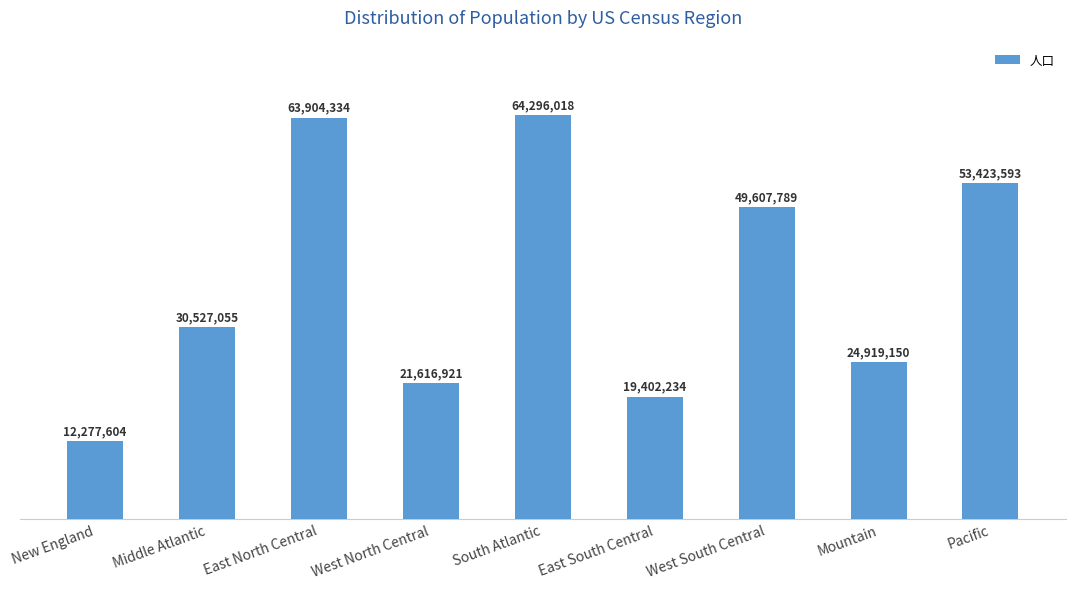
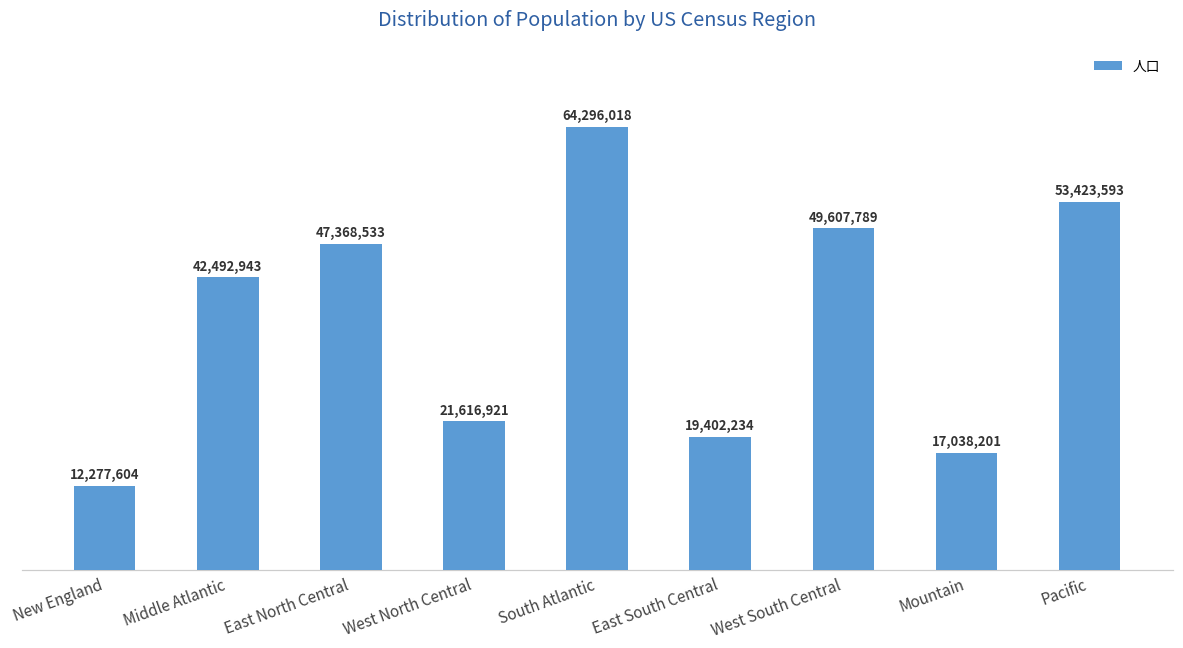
  {
    "New England": "12,277,604",
-   "Middle Atlantic": "30,527,055",
-   "East North Central": "63,904,334",
+   "Middle Atlantic": "42,492,943",
+   "East North Central": "47,368,533",
    "West North Central": "21,616,921",
    "South Atlantic": "64,296,018",
    "East South Central": "19,402,234",
    "West South Central": "49,607,789",
-   "Mountain": "24,919,150",
+   "Mountain": "17,038,201",
    "Pacific": "53,423,593"
  }
